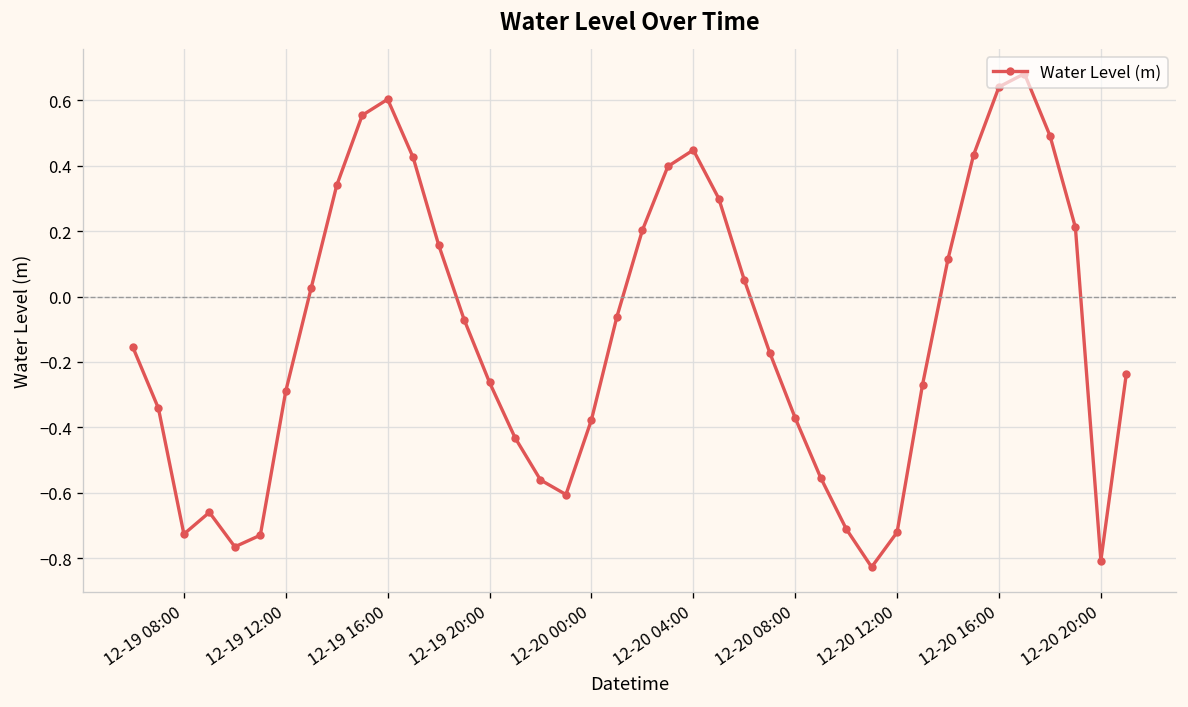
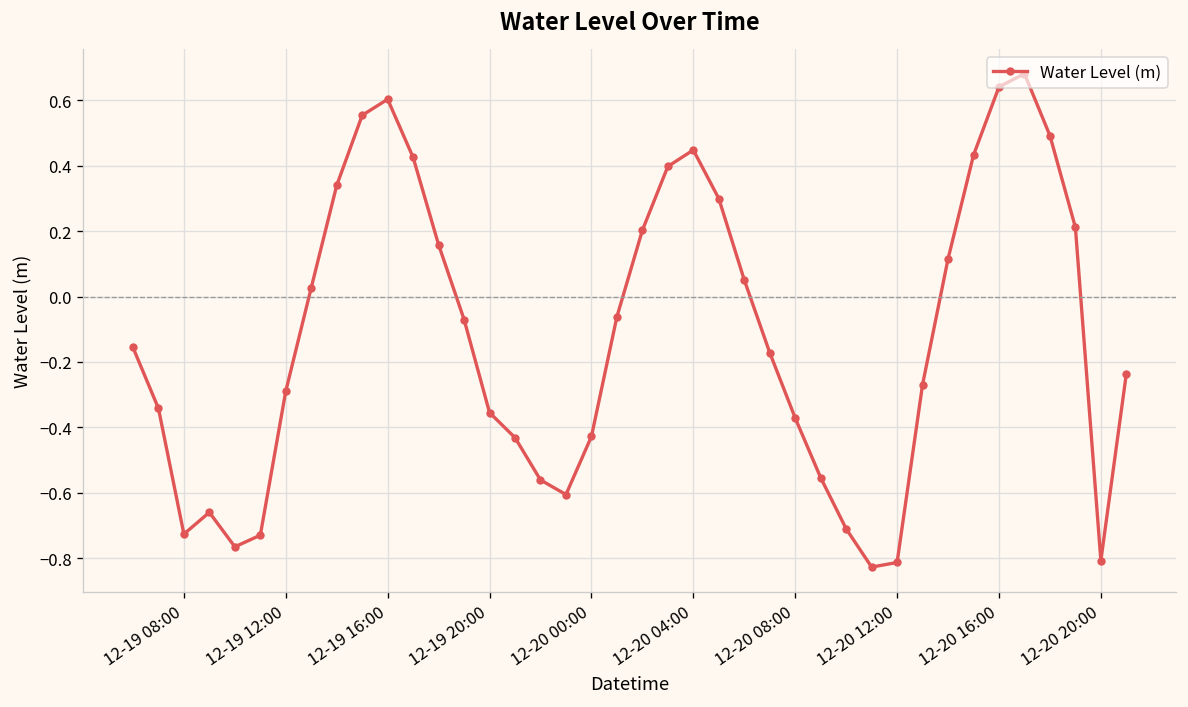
  {
    "12-19 08:00": -0.73,
    "12-19 12:00": -0.29,
    "12-19 16:00": 0.60,
-   "12-19 20:00": -0.26,
-   "12-20 00:00": -0.38,
+   "12-19 20:00": -0.35,
+   "12-20 00:00": -0.43,
    "12-20 04:00": 0.45,
    "12-20 08:00": -0.37,
-   "12-20 12:00": -0.72,
+   "12-20 12:00": -0.81,
    "12-20 20:00": -0.81
  }
